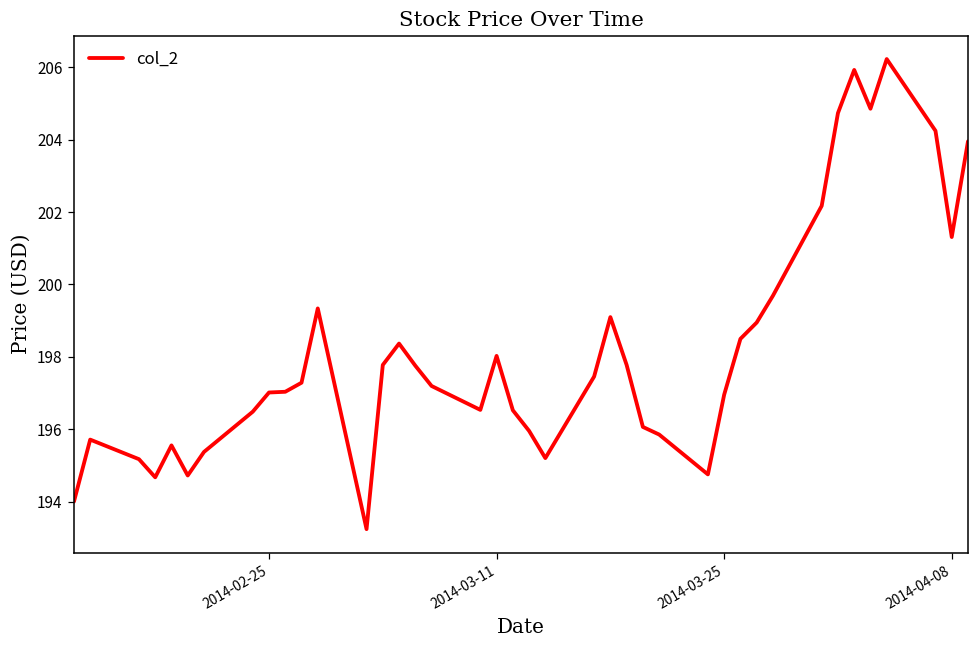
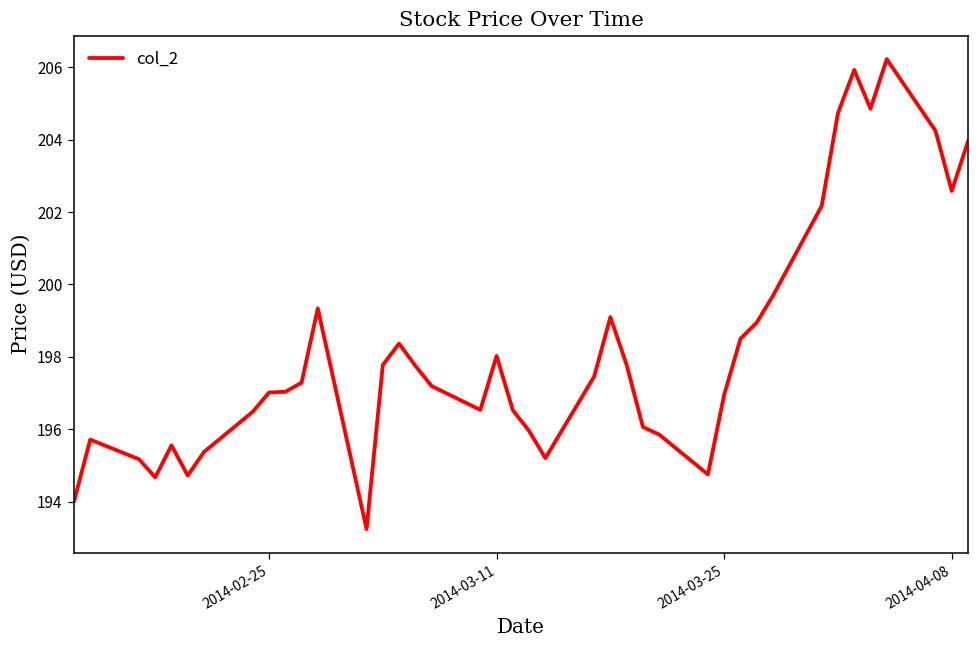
  {
    "2014-02-25": 197.0,
    "2014-03-11": 198.0,
    "2014-03-25": 197.0,
-   "2014-04-08": 201.3
+   "2014-04-08": 202.6
  }
